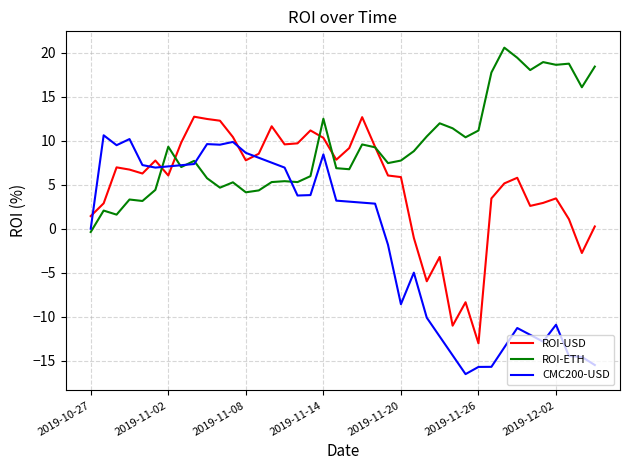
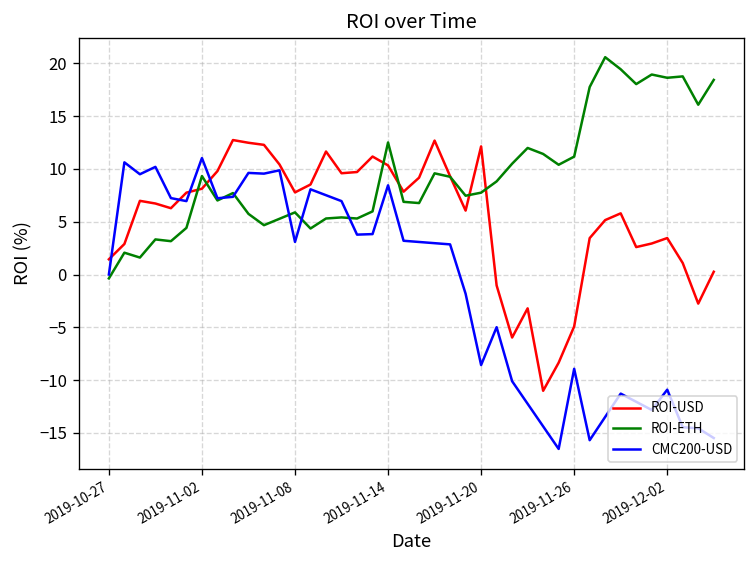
  {
    "ROI-USD": {
      "2019-10-27": 1,
-     "2019-11-02": 6,
+     "2019-11-02": 8,
      "2019-11-08": 8,
      "2019-11-14": 10,
-     "2019-11-20": 6,
-     "2019-11-26": -13,
+     "2019-11-20": 12,
+     "2019-11-26": -5,
      "2019-12-02": 3
    },
    "ROI-ETH": {
      "2019-10-27": 0,
      "2019-11-02": 9,
-     "2019-11-08": 4,
+     "2019-11-08": 6,
      "2019-11-14": 13,
      "2019-11-20": 8,
      "2019-11-26": 11,
      "2019-12-02": 19
    },
    "CMC200-USD": {
      "2019-10-27": 0,
-     "2019-11-02": 7,
-     "2019-11-08": 9,
+     "2019-11-02": 11,
+     "2019-11-08": 3,
      "2019-11-14": 8,
      "2019-11-20": -9,
-     "2019-11-26": -16,
+     "2019-11-26": -9,
      "2019-12-02": -11
    }
  }
